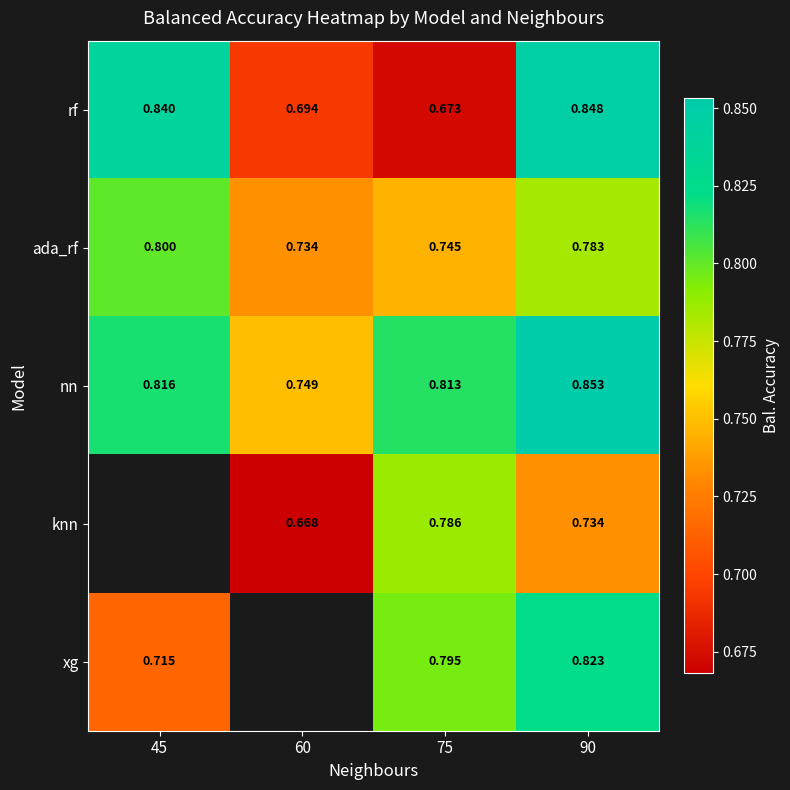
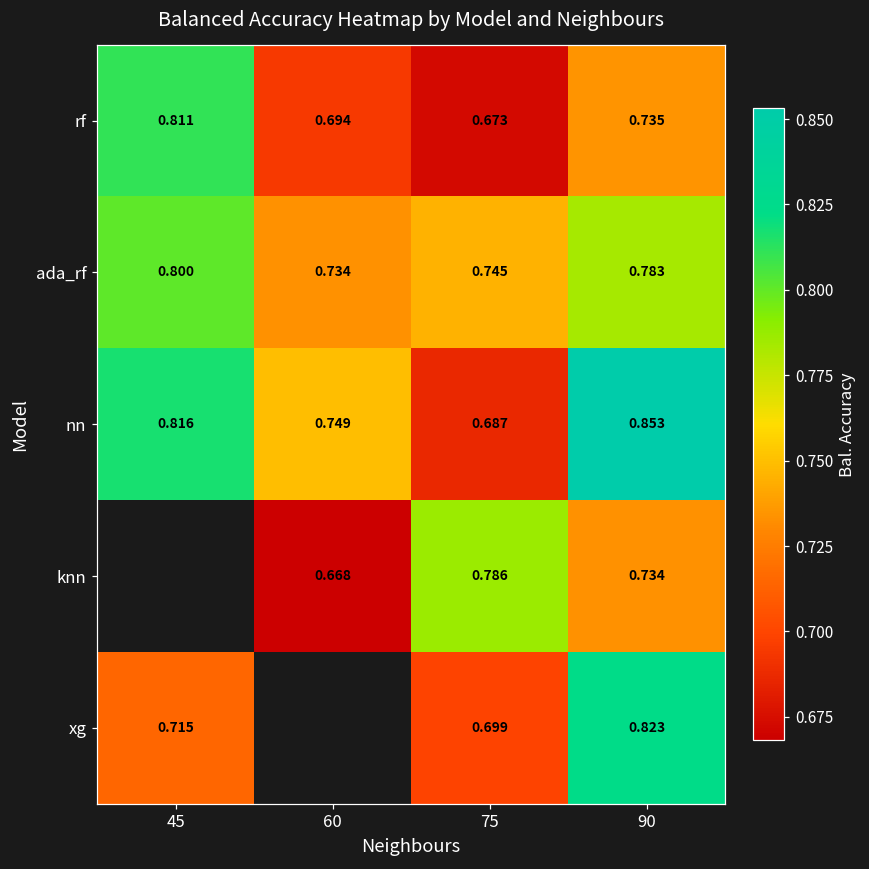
  {
    "rf": {
-     "45": 0.840,
+     "45": 0.811,
      "60": 0.694,
      "75": 0.673,
-     "90": 0.848
+     "90": 0.735
    },
    "ada_rf": {
      "45": 0.800,
      "60": 0.734,
      "75": 0.745,
      "90": 0.783
    },
    "nn": {
      "45": 0.816,
      "60": 0.749,
-     "75": 0.813,
+     "75": 0.687,
      "90": 0.853
    },
    "knn": {
      "60": 0.668,
      "75": 0.786,
      "90": 0.734
    },
    "xg": {
      "45": 0.715,
-     "75": 0.795,
+     "75": 0.699,
      "90": 0.823
    }
  }
